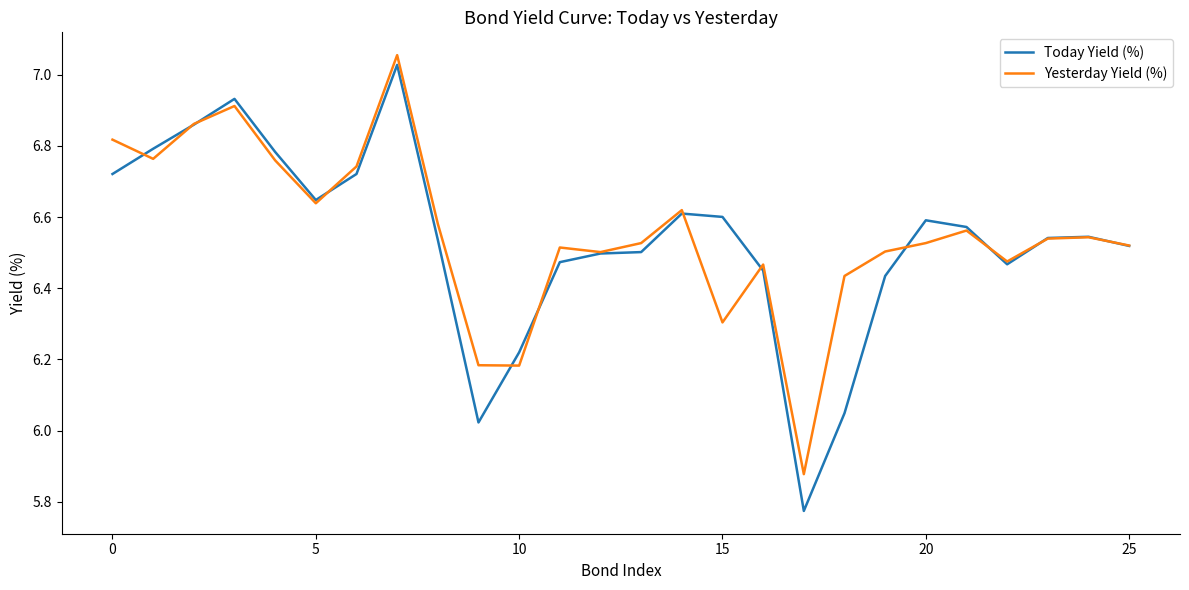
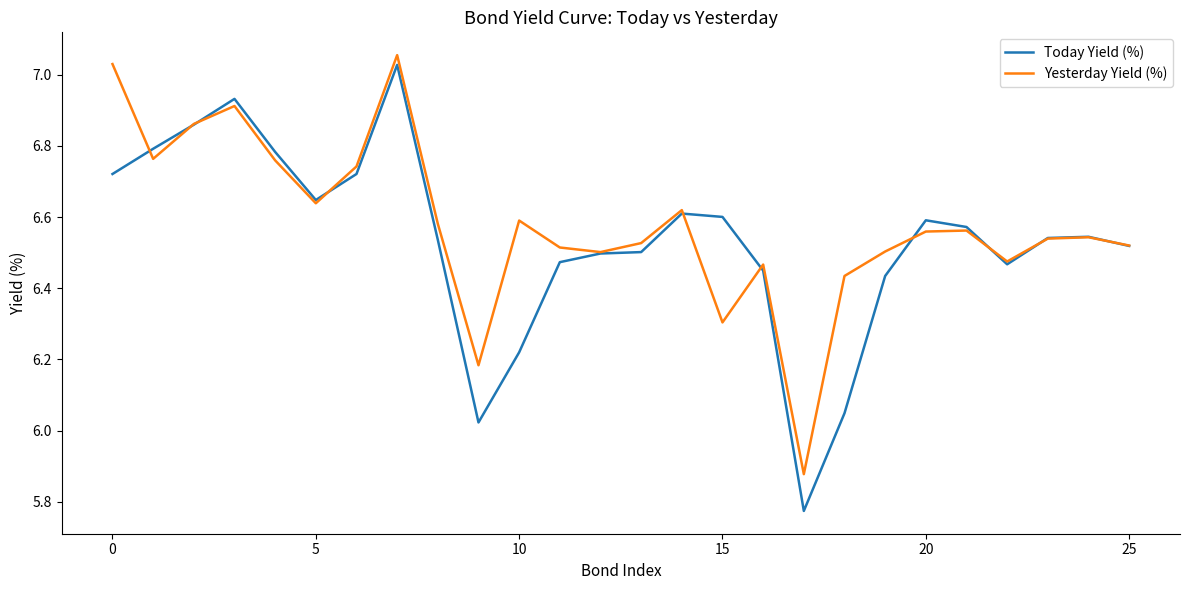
  {
    "Today Yield (%)": {
      "0": 6.72,
      "5": 6.65,
      "10": 6.22,
      "15": 6.60,
      "20": 6.59
    },
    "Yesterday Yield (%)": {
-     "0": 6.82,
+     "0": 7.03,
      "5": 6.64,
-     "10": 6.18,
+     "10": 6.59,
      "15": 6.30,
-     "20": 6.53
+     "20": 6.56
    }
  }
